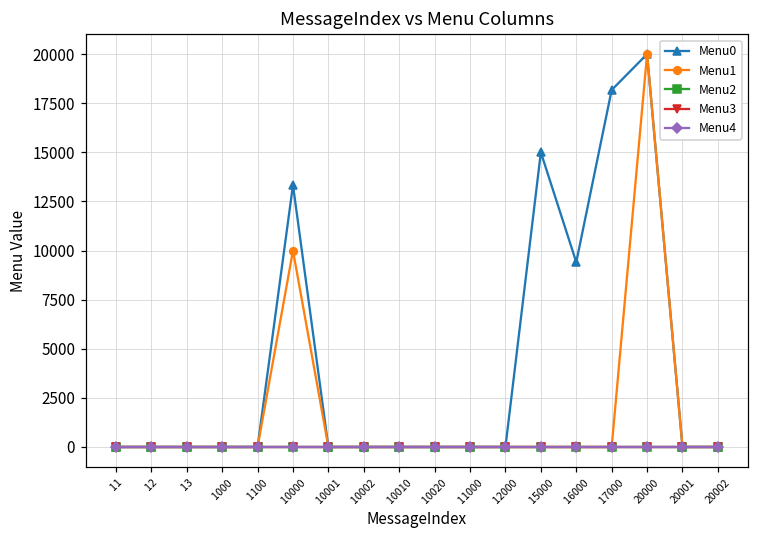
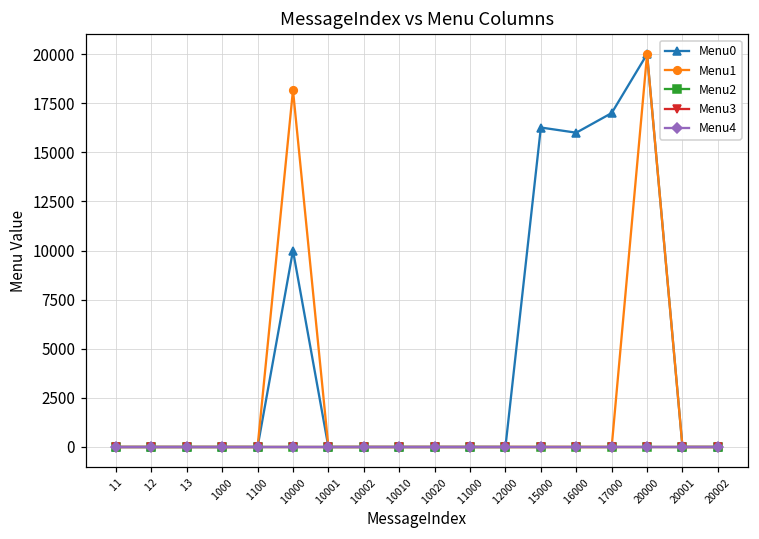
  {
    "Menu0": {
-     "10000": 13300,
-     "15000": 15000,
-     "16000": 9400,
-     "17000": 18200
+     "10000": 10000,
+     "15000": 16300,
+     "16000": 16000,
+     "17000": 17000
    },
    "Menu1": {
-     "10000": 10000
+     "10000": 18200
    },
    "Menu4": {
      "10000": 0,
      "20000": 0
    }
  }
